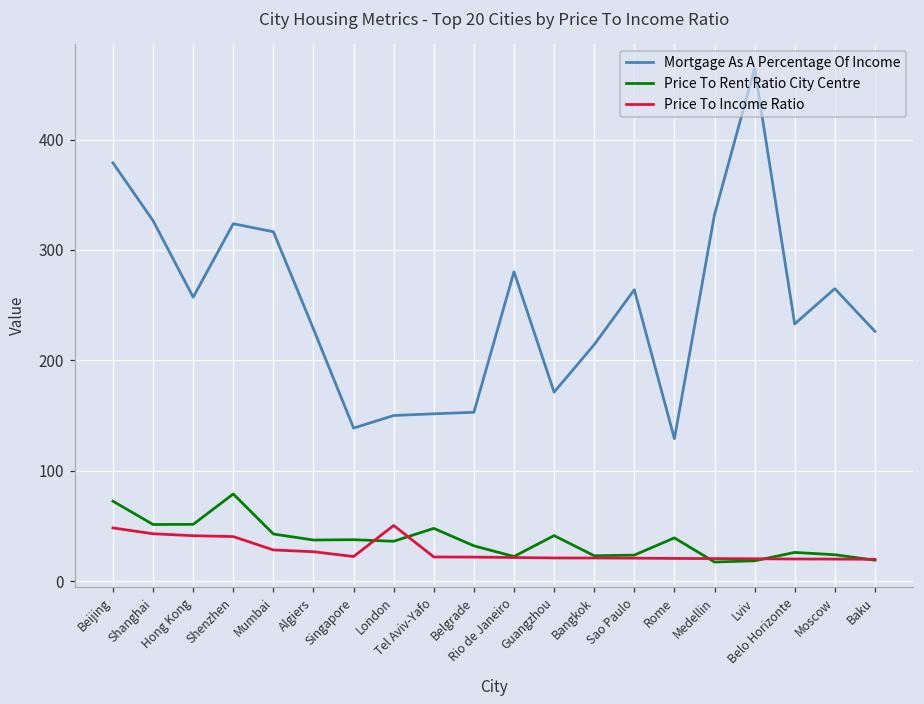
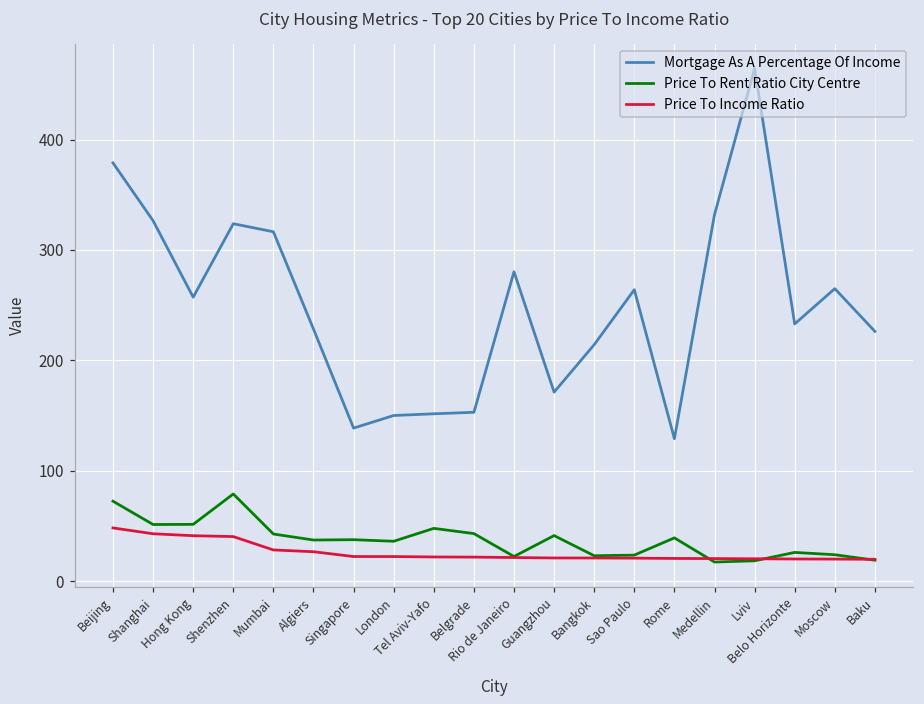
  {
    "Mortgage As A Percentage Of Income": {
      "Beijing": 379,
      "Shanghai": 327,
      "Hong Kong": 257,
      "Shenzhen": 324,
      "Mumbai": 316,
      "Algiers": 228,
      "Singapore": 139,
      "London": 150,
      "Tel Aviv-Yafo": 152,
      "Belgrade": 153,
      "Rio de Janeiro": 280,
      "Guangzhou": 171,
      "Bangkok": 214,
      "Sao Paulo": 264,
      "Rome": 129,
      "Medellin": 332,
      "Belo Horizonte": 233,
      "Moscow": 265,
      "Baku": 226
    },
    "Price To Rent Ratio City Centre": {
      "Beijing": 72,
      "Shanghai": 51,
      "Hong Kong": 51,
      "Shenzhen": 79,
      "Mumbai": 43,
      "Algiers": 37,
      "Singapore": 37,
      "London": 36,
      "Tel Aviv-Yafo": 48,
-     "Belgrade": 32,
+     "Belgrade": 43,
      "Guangzhou": 41,
      "Sao Paulo": 24,
      "Rome": 39,
      "Medellin": 17,
      "Belo Horizonte": 26,
      "Moscow": 24
    },
    "Price To Income Ratio": {
      "Beijing": 48,
      "Shanghai": 43,
      "Hong Kong": 41,
      "Shenzhen": 40,
      "Mumbai": 28,
      "Algiers": 27,
      "Singapore": 22,
-     "London": 50,
+     "London": 22,
      "Tel Aviv-Yafo": 22,
      "Belgrade": 22,
      "Guangzhou": 21,
      "Sao Paulo": 21,
      "Rome": 20,
      "Medellin": 20,
      "Belo Horizonte": 20,
      "Moscow": 20
    }
  }
